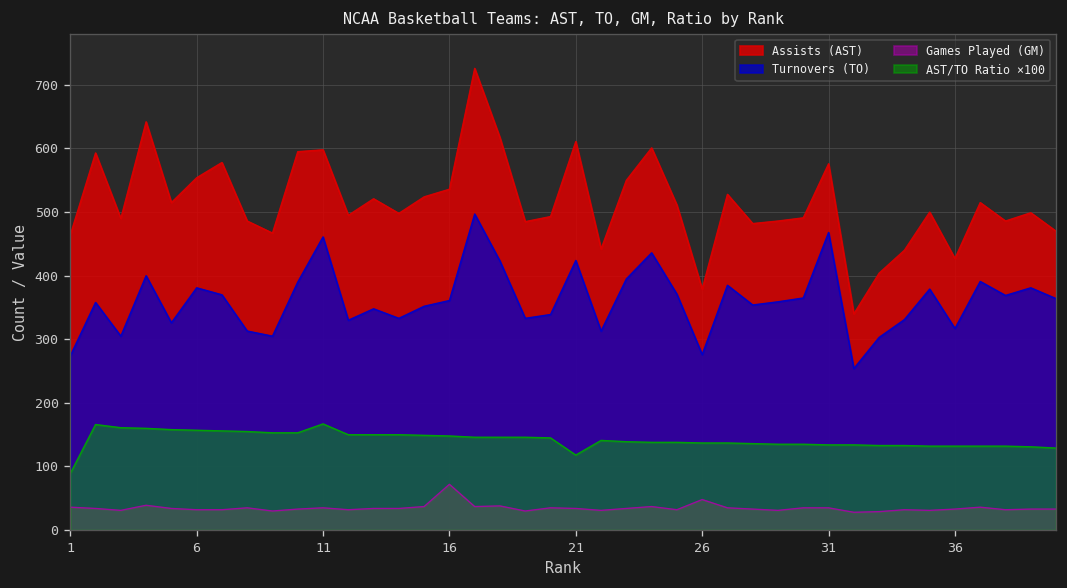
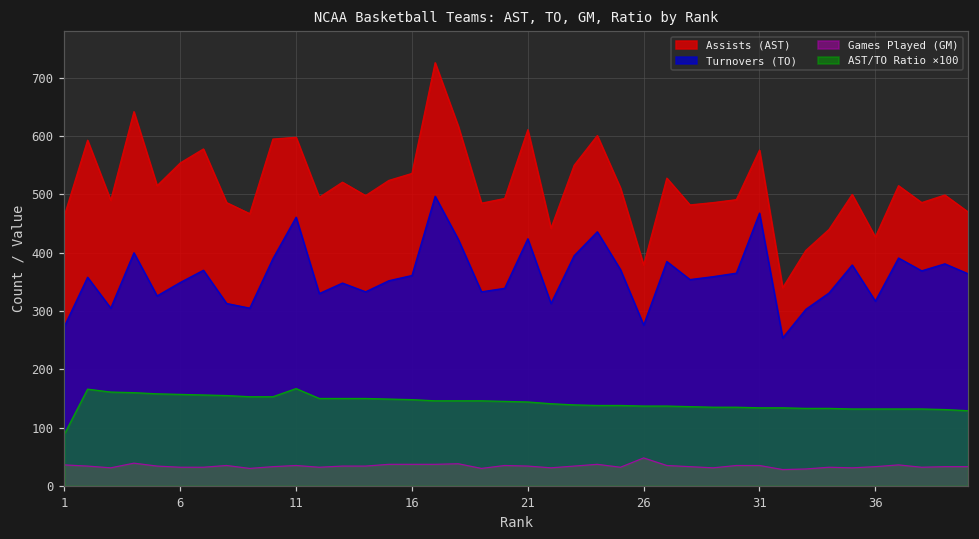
  {
    "Assists (AST)": {
      "1": 460,
      "6": 550,
      "11": 600,
      "16": 540,
      "21": 610,
      "26": 380,
      "31": 580,
      "36": 430
    },
    "Turnovers (TO)": {
      "1": 270,
-     "6": 380,
+     "6": 350,
      "11": 460,
      "16": 360,
      "21": 420,
      "26": 280,
      "31": 470,
      "36": 320
    },
    "Games Played (GM)": {
      "1": 40,
      "6": 30,
      "11": 40,
-     "16": 70,
+     "16": 40,
      "21": 30,
      "26": 50,
      "31": 40,
      "36": 30
    },
    "AST/TO Ratio ×100": {
      "1": 90,
      "6": 160,
      "11": 170,
      "16": 150,
-     "21": 120,
+     "21": 140,
      "26": 140,
      "31": 130,
      "36": 130
    }
  }
